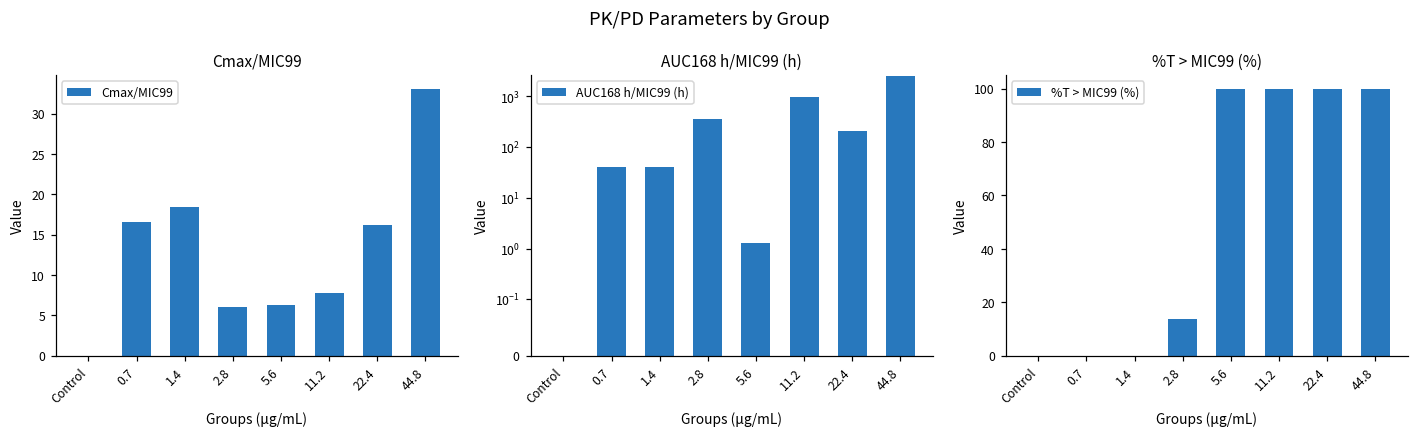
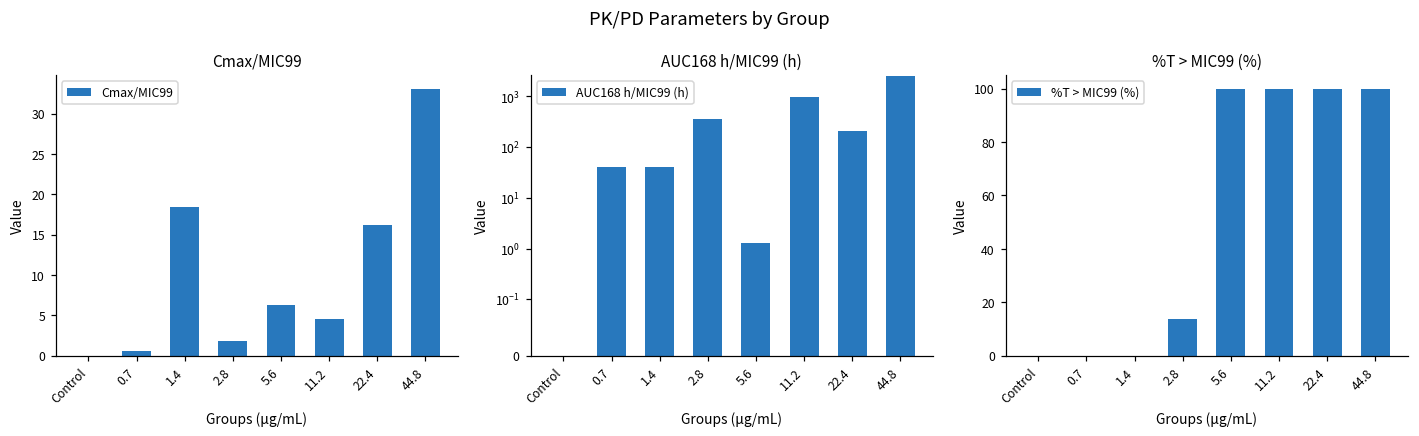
  {
    "Cmax/MIC99": {
      "Control": 0,
-     "0.7": 17,
+     "0.7": 1,
      "1.4": 18,
-     "2.8": 6,
+     "2.8": 2,
      "5.6": 6,
-     "11.2": 8,
+     "11.2": 4,
      "22.4": 16,
      "44.8": 33
    },
    "%T > MIC99 (%)": {
      "Control": 0,
      "0.7": 0,
      "1.4": 0,
      "2.8": 14,
      "5.6": 100,
      "11.2": 100,
      "22.4": 100,
      "44.8": 100
    }
  }
